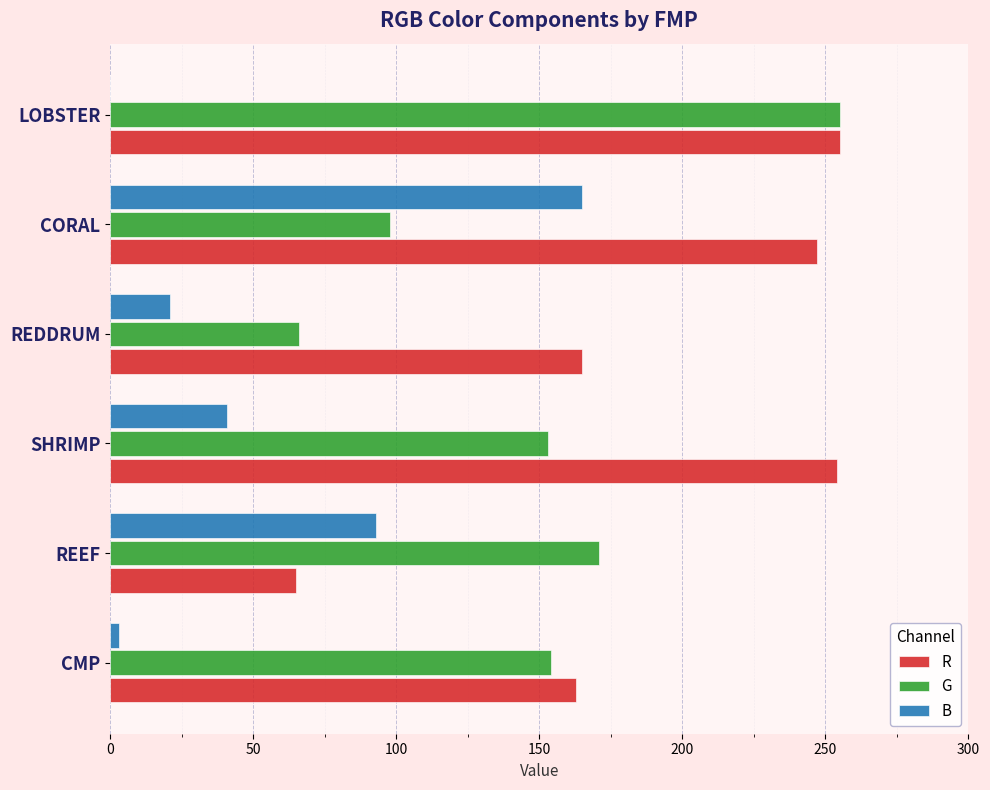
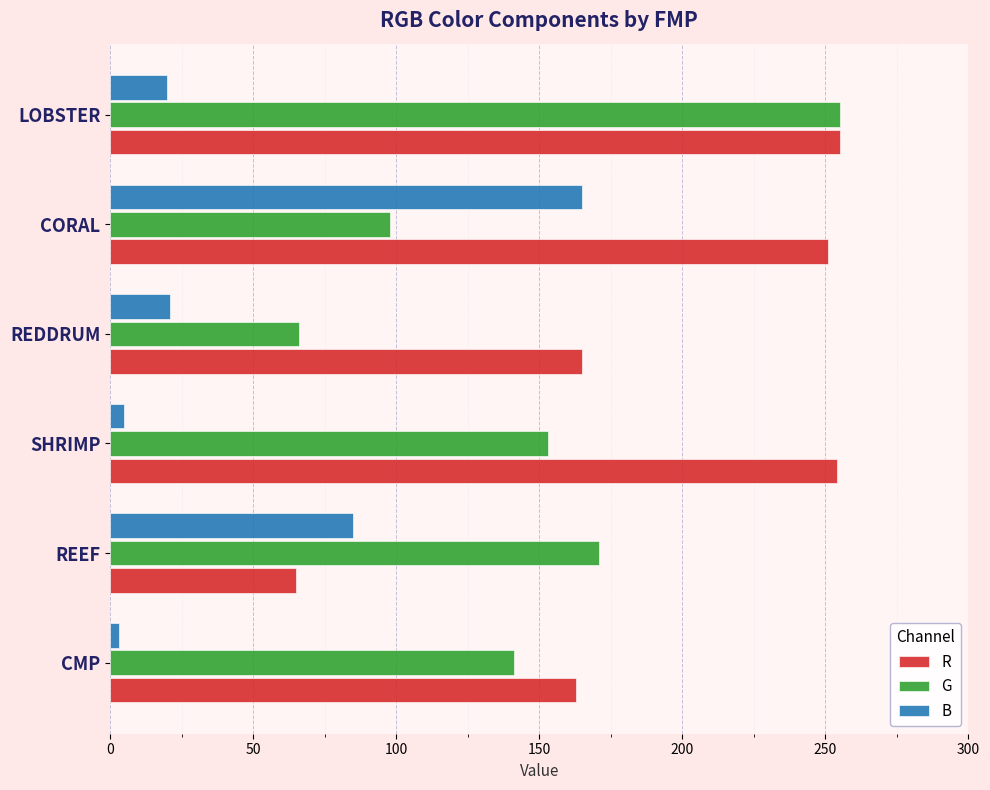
  {
    "R": {
      "LOBSTER": 255,
-     "CORAL": 247,
+     "CORAL": 251,
      "REDDRUM": 165,
      "SHRIMP": 254,
      "REEF": 65,
      "CMP": 163
    },
    "G": {
      "LOBSTER": 255,
      "CORAL": 98,
      "REDDRUM": 66,
      "SHRIMP": 153,
      "REEF": 171,
-     "CMP": 154
+     "CMP": 141
    },
    "B": {
-     "LOBSTER": 0,
+     "LOBSTER": 20,
      "CORAL": 165,
      "REDDRUM": 21,
-     "SHRIMP": 41,
-     "REEF": 93,
+     "SHRIMP": 5,
+     "REEF": 85,
      "CMP": 3
    }
  }
